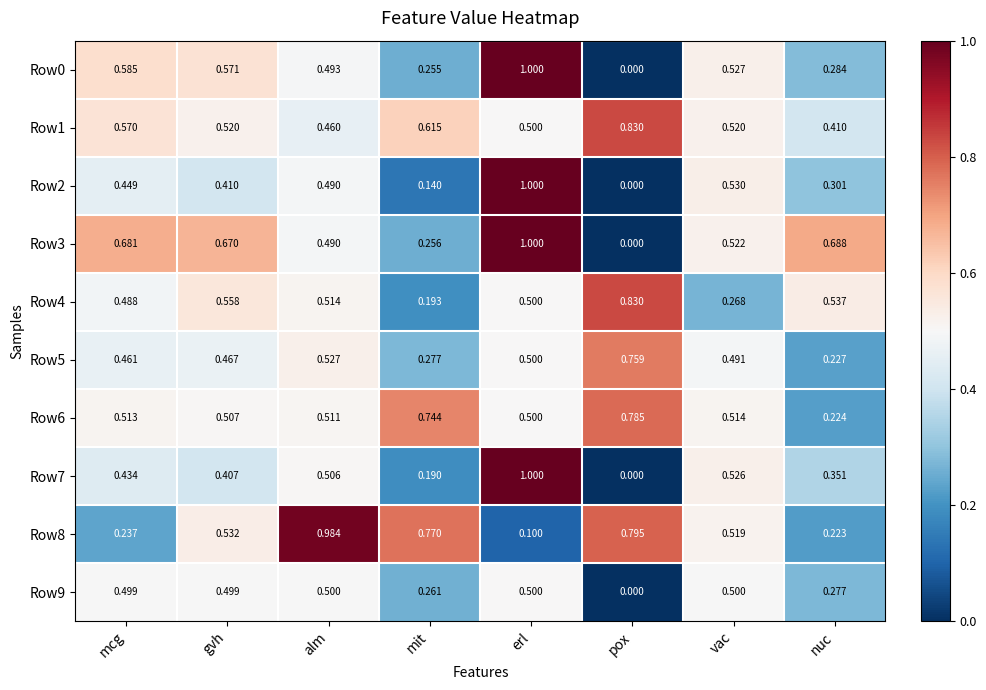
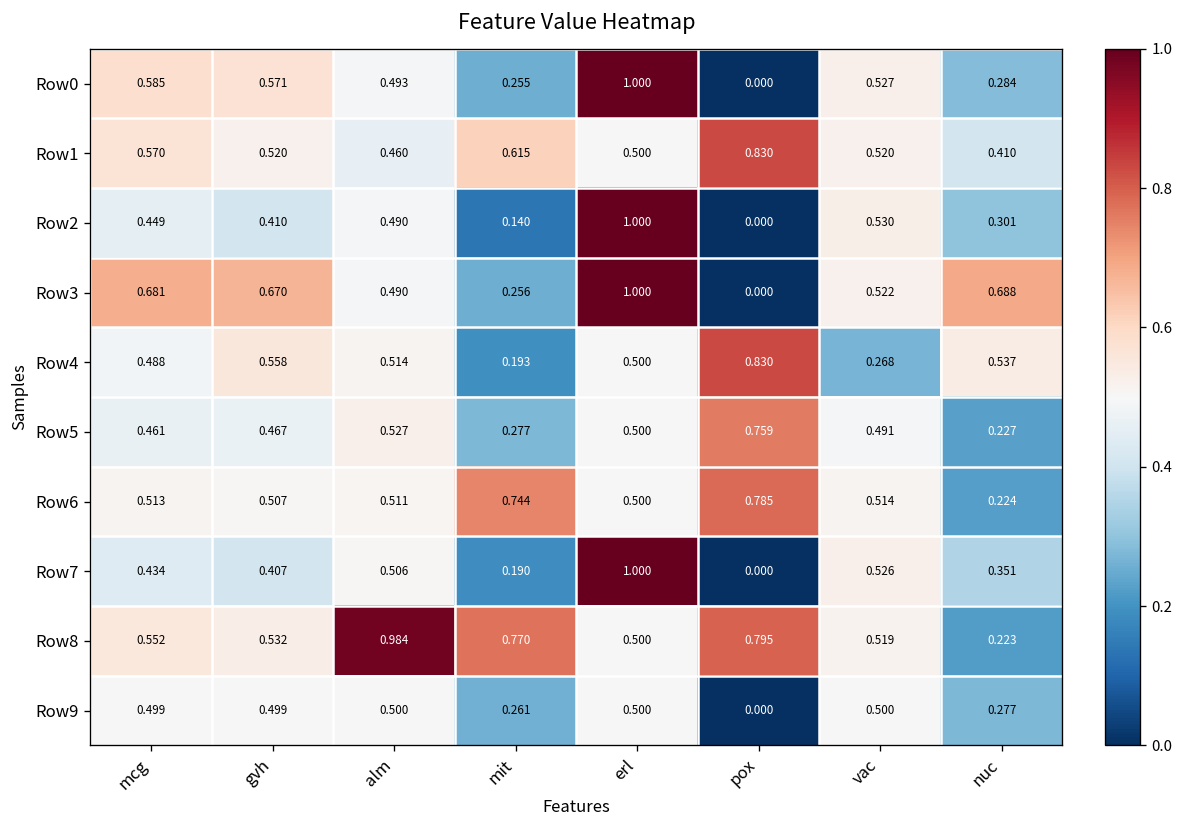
  {
    "Row0": {
      "mcg": 0.585,
      "gvh": 0.571,
      "alm": 0.493,
      "mit": 0.255,
      "erl": 1.000,
      "pox": 0.000,
      "vac": 0.527,
      "nuc": 0.284
    },
    "Row1": {
      "mcg": 0.570,
      "gvh": 0.520,
      "alm": 0.460,
      "mit": 0.615,
      "erl": 0.500,
      "pox": 0.830,
      "vac": 0.520,
      "nuc": 0.410
    },
    "Row2": {
      "mcg": 0.449,
      "gvh": 0.410,
      "alm": 0.490,
      "mit": 0.140,
      "erl": 1.000,
      "pox": 0.000,
      "vac": 0.530,
      "nuc": 0.301
    },
    "Row3": {
      "mcg": 0.681,
      "gvh": 0.670,
      "alm": 0.490,
      "mit": 0.256,
      "erl": 1.000,
      "pox": 0.000,
      "vac": 0.522,
      "nuc": 0.688
    },
    "Row4": {
      "mcg": 0.488,
      "gvh": 0.558,
      "alm": 0.514,
      "mit": 0.193,
      "erl": 0.500,
      "pox": 0.830,
      "vac": 0.268,
      "nuc": 0.537
    },
    "Row5": {
      "mcg": 0.461,
      "gvh": 0.467,
      "alm": 0.527,
      "mit": 0.277,
      "erl": 0.500,
      "pox": 0.759,
      "vac": 0.491,
      "nuc": 0.227
    },
    "Row6": {
      "mcg": 0.513,
      "gvh": 0.507,
      "alm": 0.511,
      "mit": 0.744,
      "erl": 0.500,
      "pox": 0.785,
      "vac": 0.514,
      "nuc": 0.224
    },
    "Row7": {
      "mcg": 0.434,
      "gvh": 0.407,
      "alm": 0.506,
      "mit": 0.190,
      "erl": 1.000,
      "pox": 0.000,
      "vac": 0.526,
      "nuc": 0.351
    },
    "Row8": {
-     "mcg": 0.237,
+     "mcg": 0.552,
      "gvh": 0.532,
      "alm": 0.984,
      "mit": 0.770,
-     "erl": 0.100,
+     "erl": 0.500,
      "pox": 0.795,
      "vac": 0.519,
      "nuc": 0.223
    },
    "Row9": {
      "mcg": 0.499,
      "gvh": 0.499,
      "alm": 0.500,
      "mit": 0.261,
      "erl": 0.500,
      "pox": 0.000,
      "vac": 0.500,
      "nuc": 0.277
    }
  }
